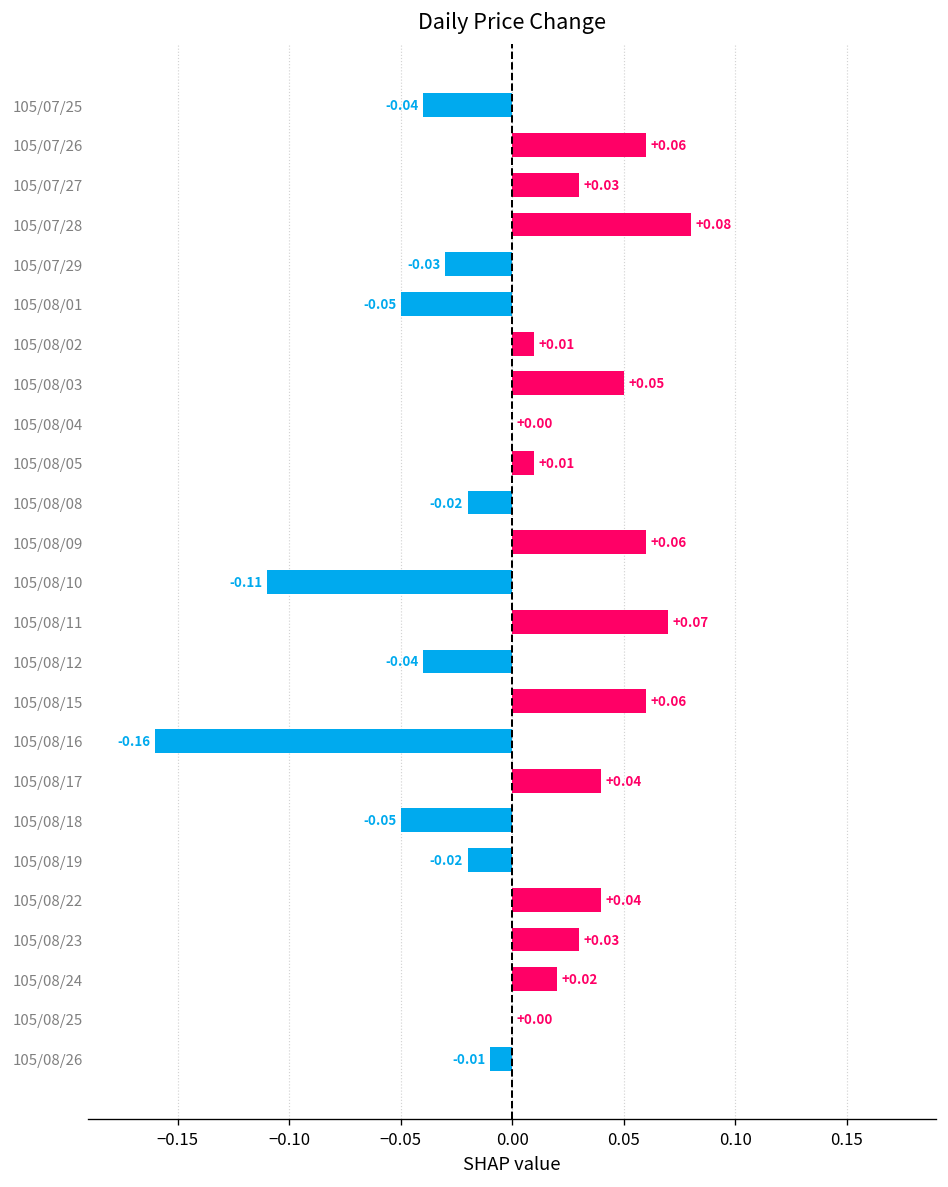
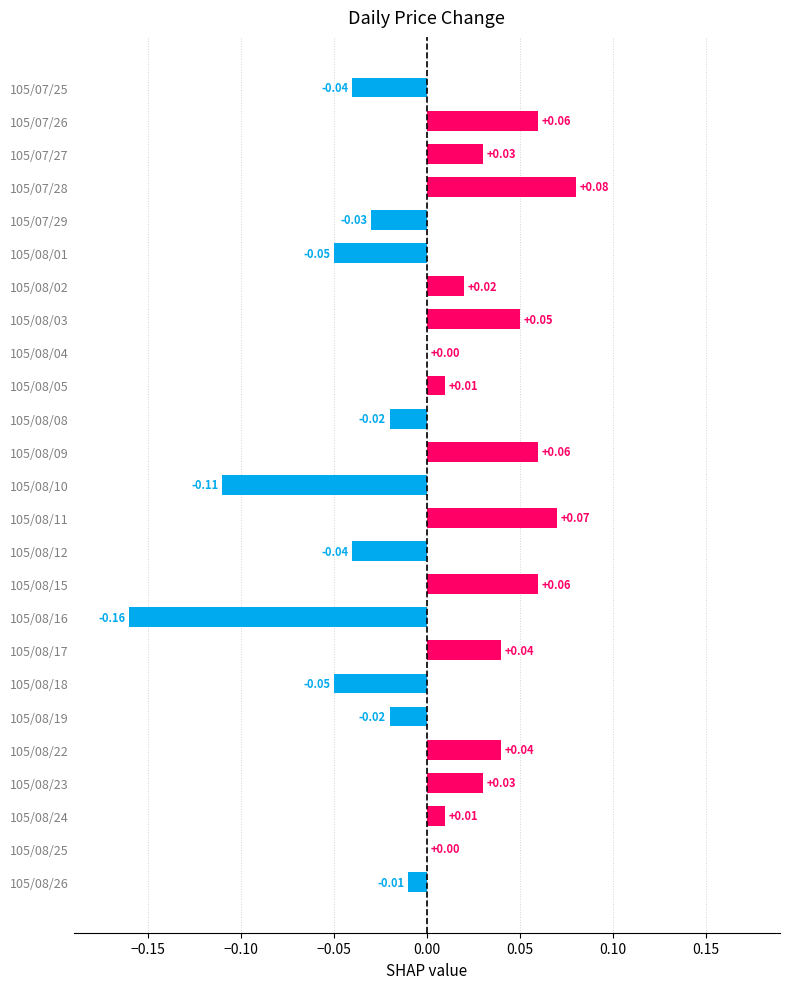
  {
    "105/07/25": "-0.04",
    "105/07/26": "+0.06",
    "105/07/27": "+0.03",
    "105/07/28": "+0.08",
    "105/07/29": "-0.03",
    "105/08/01": "-0.05",
-   "105/08/02": "+0.01",
+   "105/08/02": "+0.02",
    "105/08/03": "+0.05",
    "105/08/04": "+0.00",
    "105/08/05": "+0.01",
    "105/08/08": "-0.02",
    "105/08/09": "+0.06",
    "105/08/10": "-0.11",
    "105/08/11": "+0.07",
    "105/08/12": "-0.04",
    "105/08/15": "+0.06",
    "105/08/16": "-0.16",
    "105/08/17": "+0.04",
    "105/08/18": "-0.05",
    "105/08/19": "-0.02",
    "105/08/22": "+0.04",
    "105/08/23": "+0.03",
-   "105/08/24": "+0.02",
+   "105/08/24": "+0.01",
    "105/08/25": "+0.00",
    "105/08/26": "-0.01"
  }
